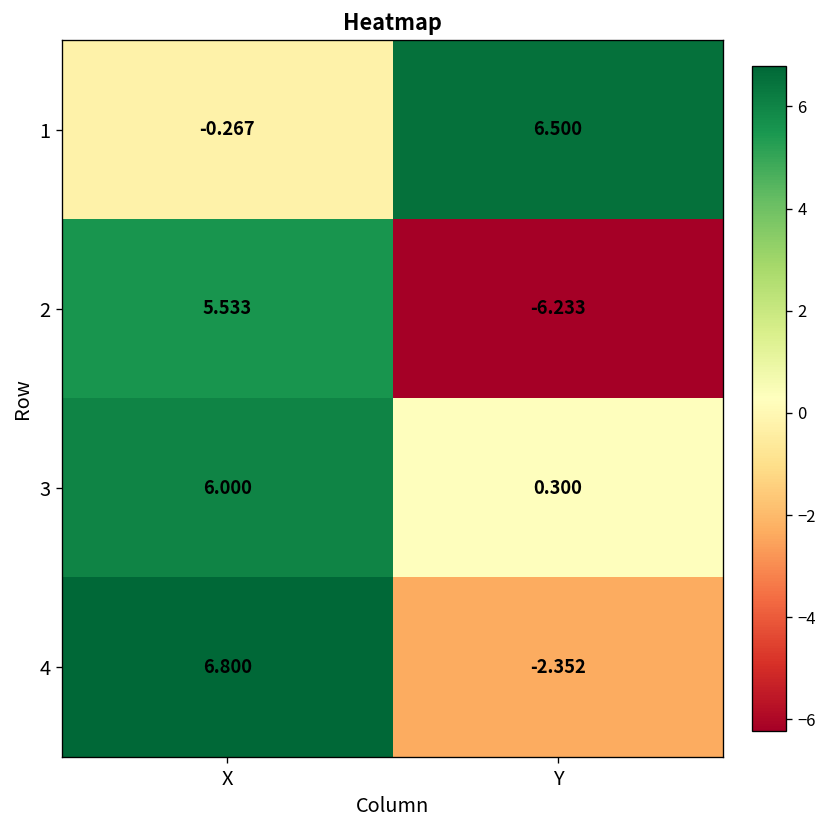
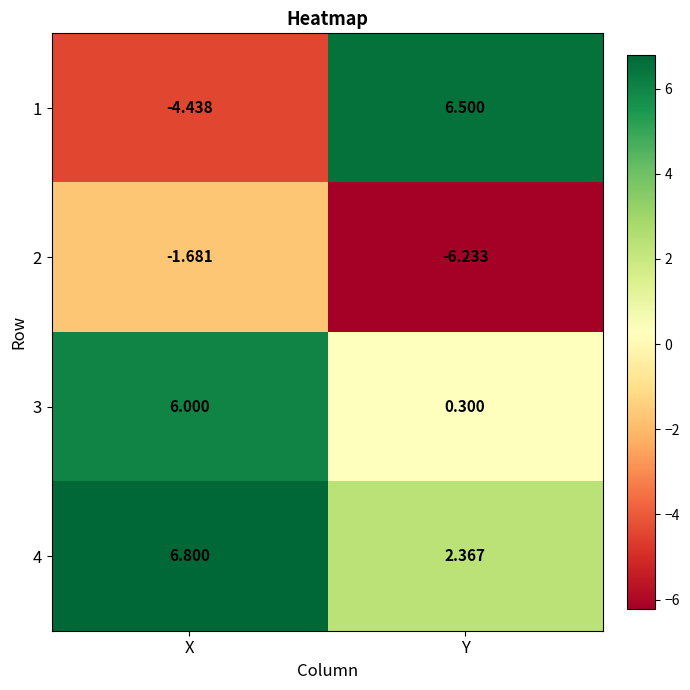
  {
    "1": {
-     "X": -0.267,
+     "X": -4.438,
      "Y": 6.500
    },
    "2": {
-     "X": 5.533,
+     "X": -1.681,
      "Y": -6.233
    },
    "3": {
      "X": 6.000,
      "Y": 0.300
    },
    "4": {
      "X": 6.800,
-     "Y": -2.352
+     "Y": 2.367
    }
  }
